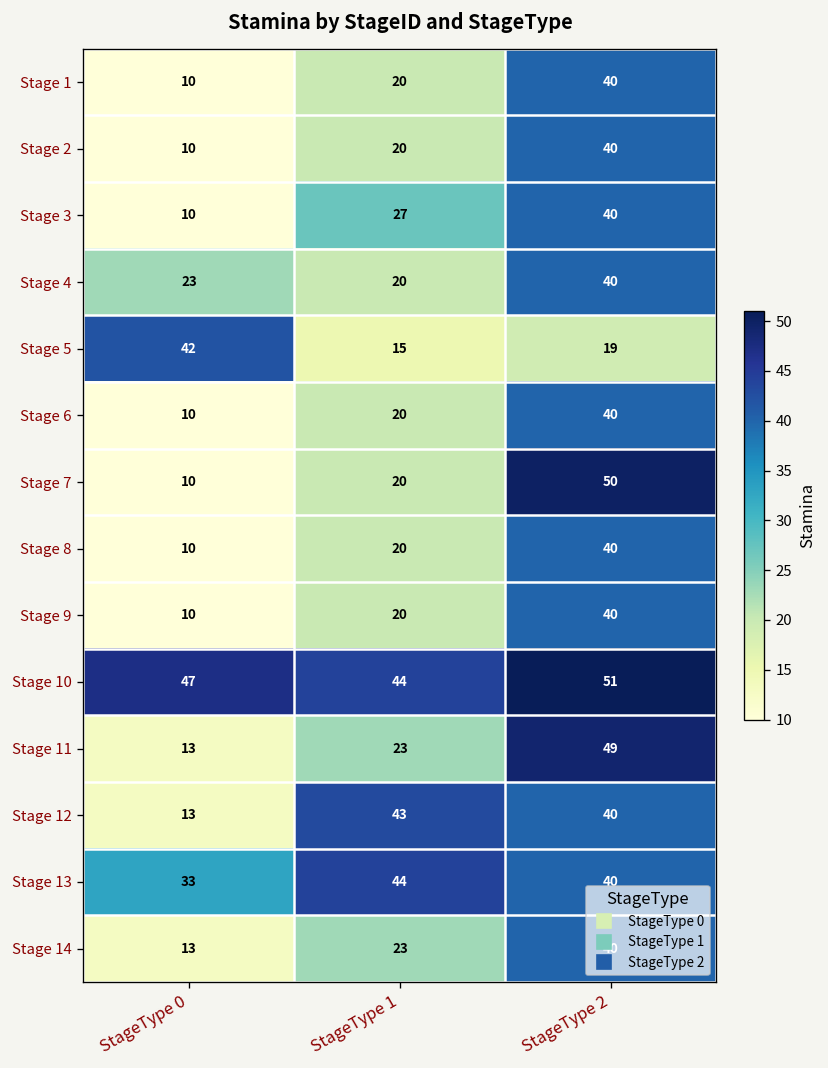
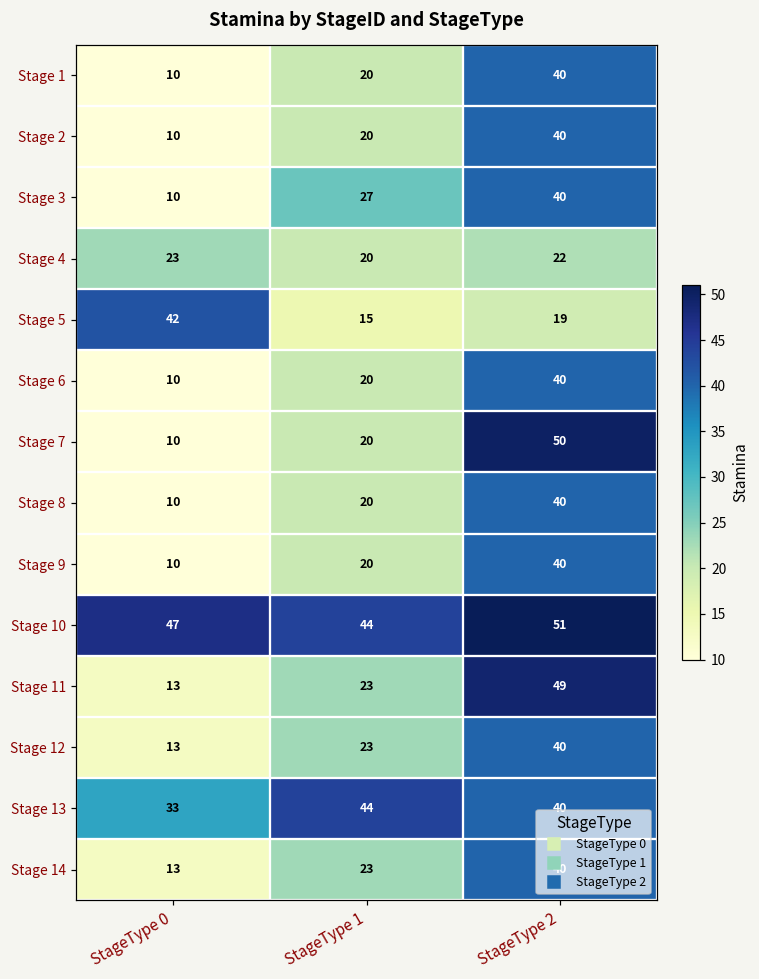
  {
    "Stage 1": {
      "StageType 0": 10,
      "StageType 1": 20,
      "StageType 2": 40
    },
    "Stage 2": {
      "StageType 0": 10,
      "StageType 1": 20,
      "StageType 2": 40
    },
    "Stage 3": {
      "StageType 0": 10,
      "StageType 1": 27,
      "StageType 2": 40
    },
    "Stage 4": {
      "StageType 0": 23,
      "StageType 1": 20,
-     "StageType 2": 40
+     "StageType 2": 22
    },
    "Stage 5": {
      "StageType 0": 42,
      "StageType 1": 15,
      "StageType 2": 19
    },
    "Stage 6": {
      "StageType 0": 10,
      "StageType 1": 20,
      "StageType 2": 40
    },
    "Stage 7": {
      "StageType 0": 10,
      "StageType 1": 20,
      "StageType 2": 50
    },
    "Stage 8": {
      "StageType 0": 10,
      "StageType 1": 20,
      "StageType 2": 40
    },
    "Stage 9": {
      "StageType 0": 10,
      "StageType 1": 20,
      "StageType 2": 40
    },
    "Stage 10": {
      "StageType 0": 47,
      "StageType 1": 44,
      "StageType 2": 51
    },
    "Stage 11": {
      "StageType 0": 13,
      "StageType 1": 23,
      "StageType 2": 49
    },
    "Stage 12": {
      "StageType 0": 13,
-     "StageType 1": 43,
+     "StageType 1": 23,
      "StageType 2": 40
    },
    "Stage 13": {
      "StageType 0": 33,
      "StageType 1": 44,
      "StageType 2": 40
    },
    "Stage 14": {
      "StageType 0": 13,
      "StageType 1": 23
    }
  }
